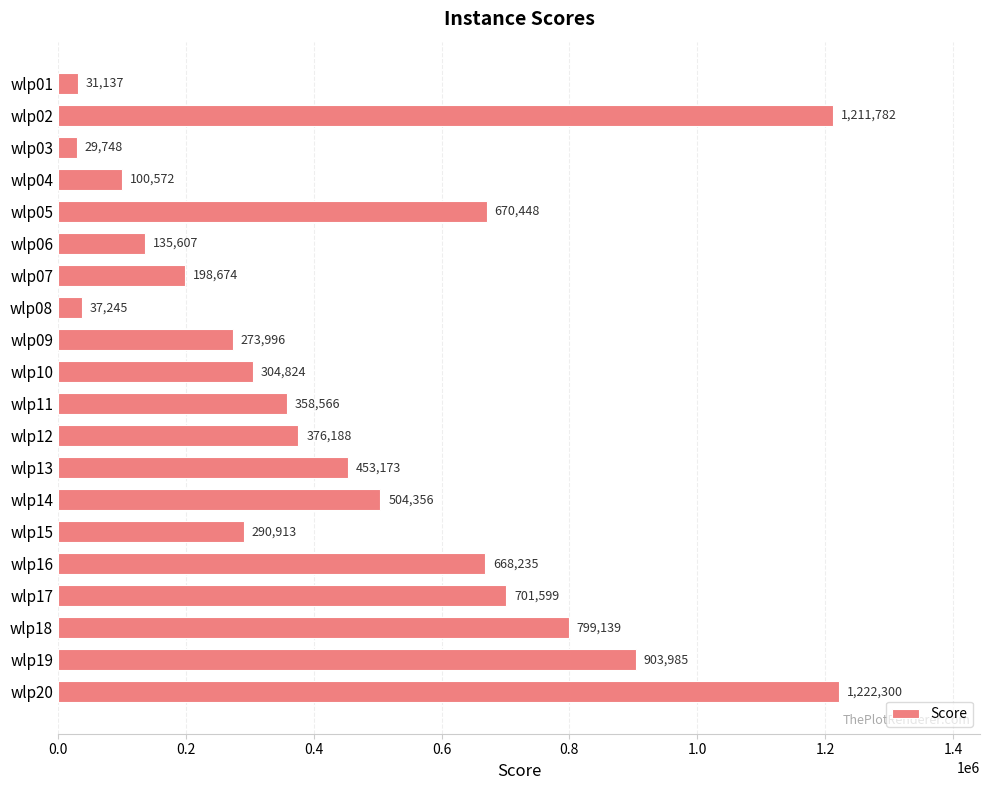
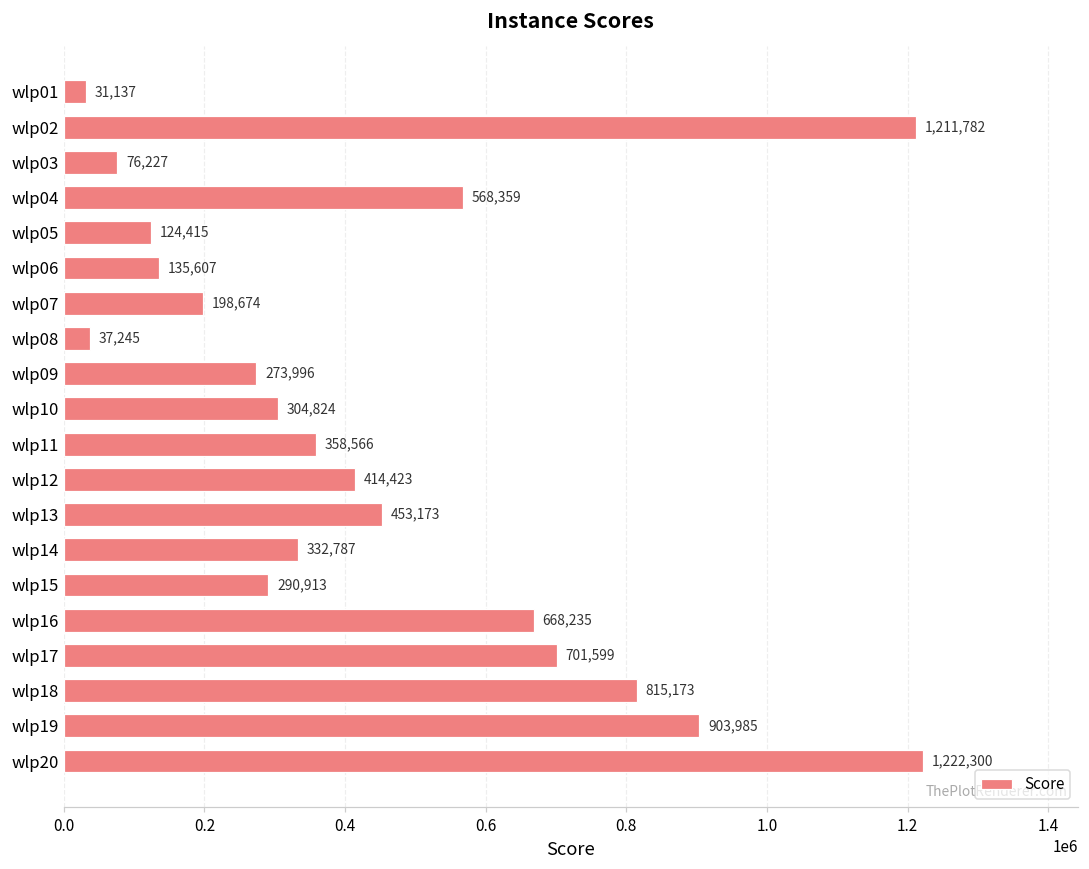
  {
    "wlp01": "31,137",
    "wlp02": "1,211,782",
-   "wlp03": "29,748",
-   "wlp04": "100,572",
-   "wlp05": "670,448",
+   "wlp03": "76,227",
+   "wlp04": "568,359",
+   "wlp05": "124,415",
    "wlp06": "135,607",
    "wlp07": "198,674",
    "wlp08": "37,245",
    "wlp09": "273,996",
    "wlp10": "304,824",
    "wlp11": "358,566",
-   "wlp12": "376,188",
+   "wlp12": "414,423",
    "wlp13": "453,173",
-   "wlp14": "504,356",
+   "wlp14": "332,787",
    "wlp15": "290,913",
    "wlp16": "668,235",
    "wlp17": "701,599",
-   "wlp18": "799,139",
+   "wlp18": "815,173",
    "wlp19": "903,985",
    "wlp20": "1,222,300"
  }
